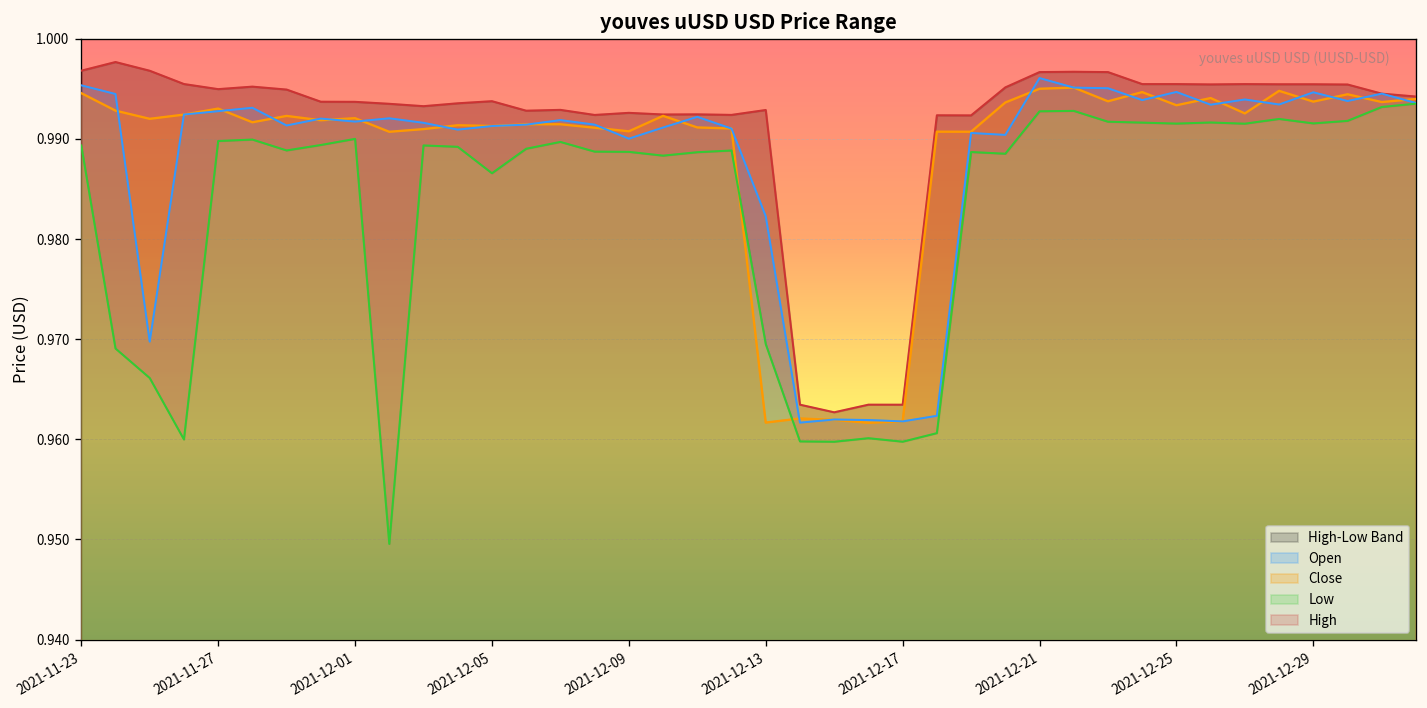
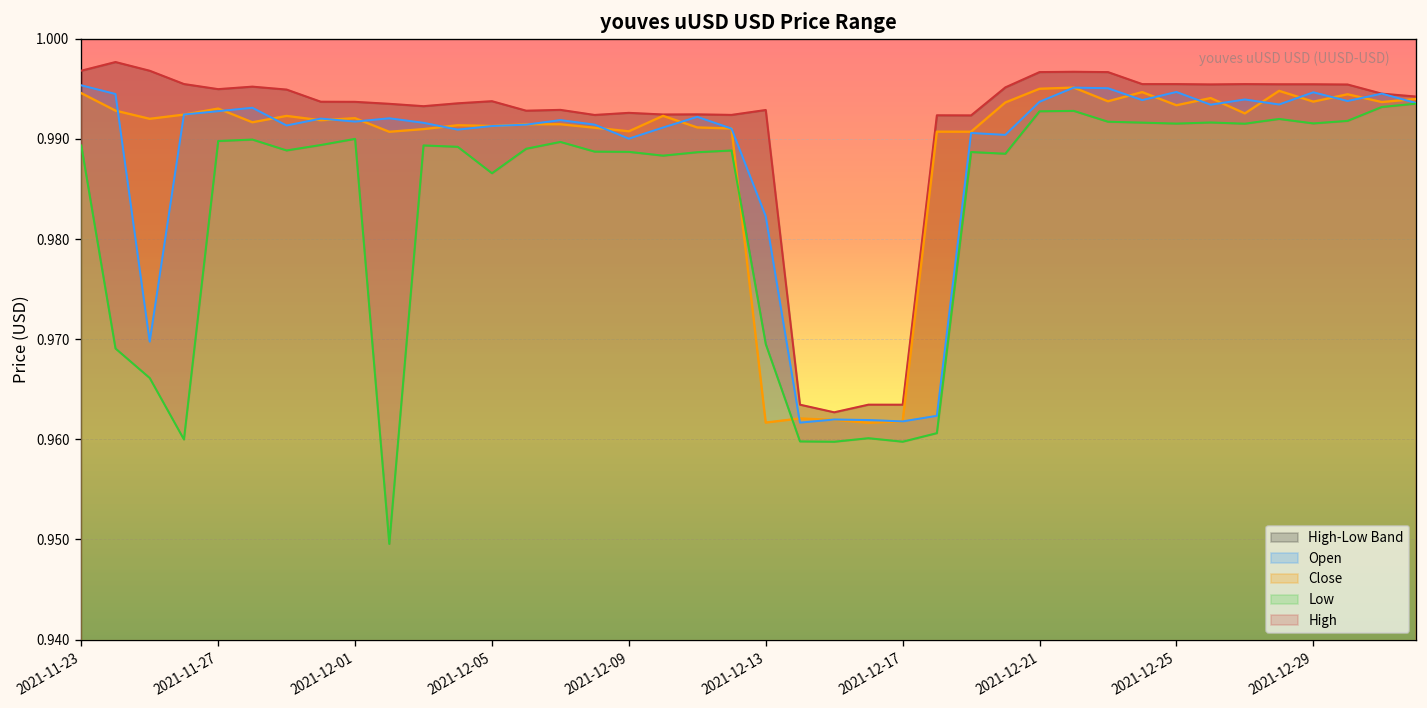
  {
    "Open": {
      "2021-11-23": 0.995,
      "2021-12-01": 0.992,
      "2021-12-09": 0.990,
      "2021-12-13": 0.982,
-     "2021-12-21": 0.996,
+     "2021-12-21": 0.994,
      "2021-12-25": 0.995,
      "2021-12-29": 0.995
    },
    "Low": {
      "2021-11-23": 0.989,
      "2021-11-27": 0.990,
      "2021-12-01": 0.990,
      "2021-12-05": 0.987,
      "2021-12-09": 0.989,
      "2021-12-13": 0.970,
      "2021-12-17": 0.960,
      "2021-12-21": 0.993,
      "2021-12-25": 0.992,
      "2021-12-29": 0.992
    }
  }
